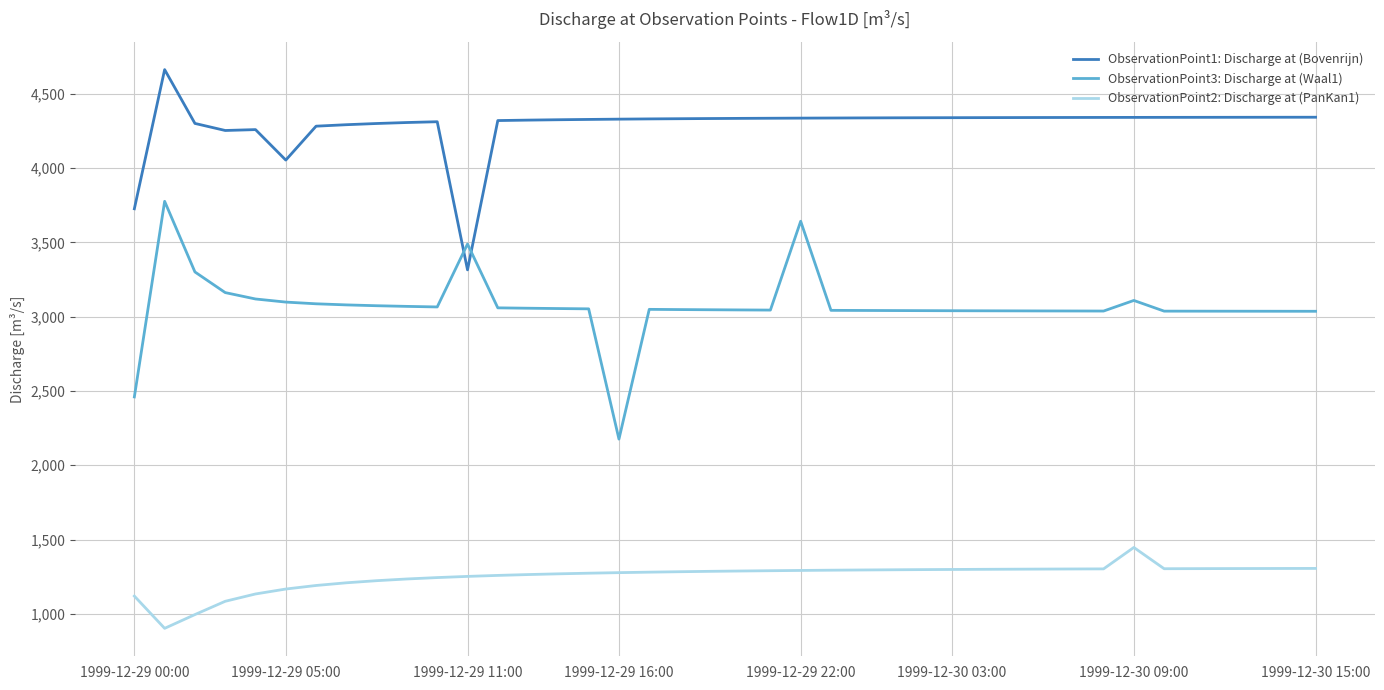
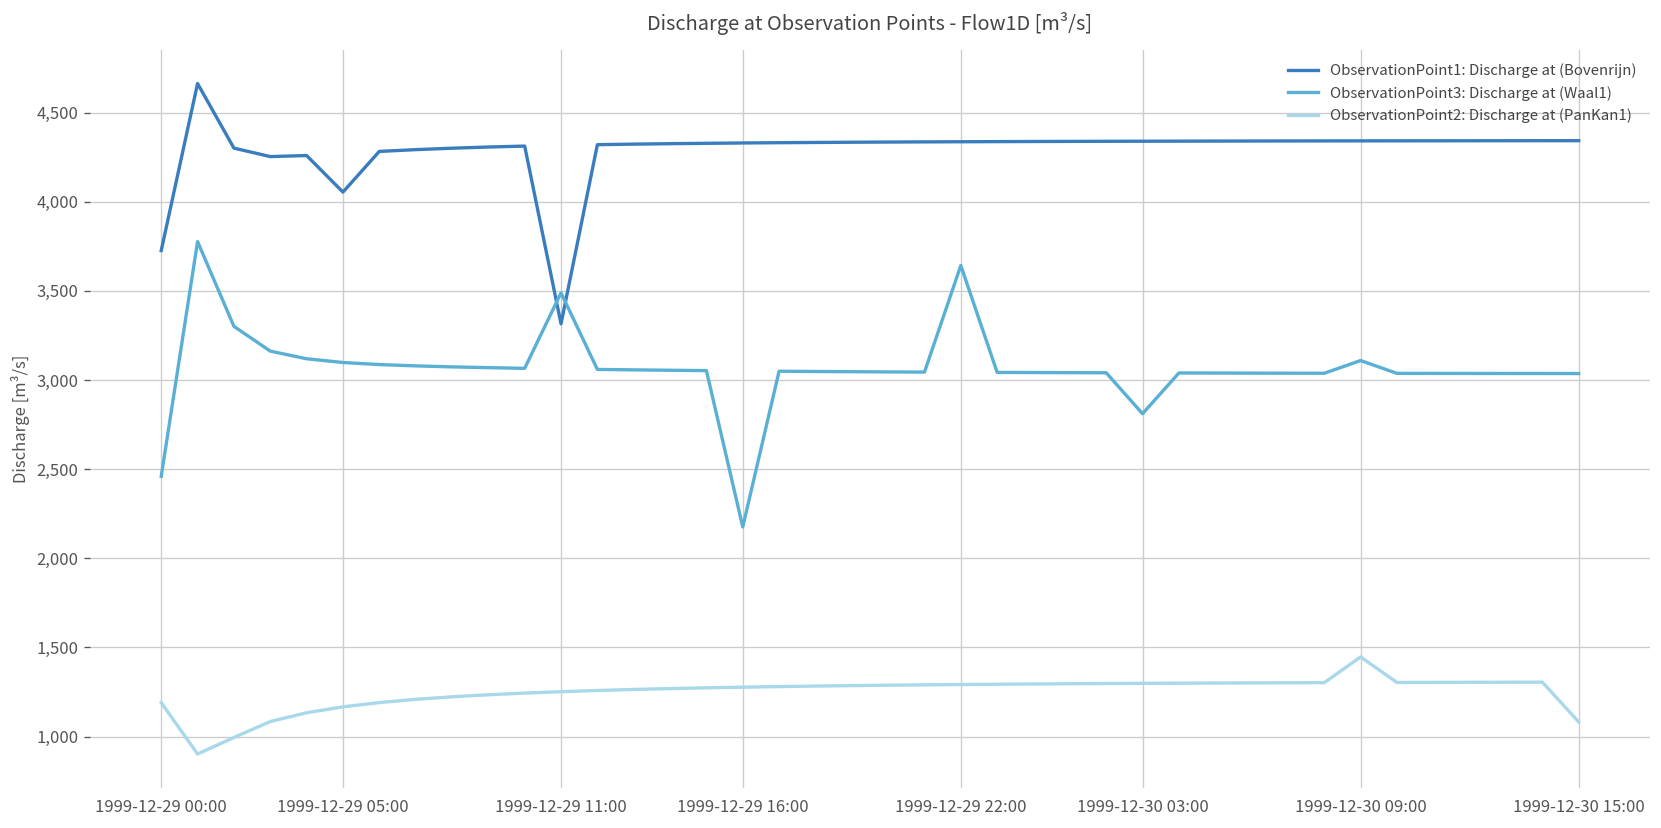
  {
    "ObservationPoint1: Discharge at (Bovenrijn)": {
      "1999-12-29 00:00": "3,730",
      "1999-12-29 05:00": "4,050",
      "1999-12-29 11:00": "3,320",
      "1999-12-29 16:00": "4,330",
      "1999-12-29 22:00": "4,340",
      "1999-12-30 03:00": "4,340",
      "1999-12-30 09:00": "4,340",
      "1999-12-30 15:00": "4,340"
    },
    "ObservationPoint3: Discharge at (Waal1)": {
      "1999-12-29 00:00": "2,460",
      "1999-12-29 05:00": "3,100",
      "1999-12-29 11:00": "3,490",
      "1999-12-29 16:00": "2,180",
      "1999-12-29 22:00": "3,640",
-     "1999-12-30 03:00": "3,040",
+     "1999-12-30 03:00": "2,810",
      "1999-12-30 09:00": "3,110",
      "1999-12-30 15:00": "3,040"
    },
    "ObservationPoint2: Discharge at (PanKan1)": {
-     "1999-12-29 00:00": "1,120",
+     "1999-12-29 00:00": "1,190",
      "1999-12-29 05:00": "1,170",
      "1999-12-29 11:00": "1,250",
      "1999-12-29 16:00": "1,280",
      "1999-12-29 22:00": "1,290",
      "1999-12-30 03:00": "1,300",
      "1999-12-30 09:00": "1,450",
-     "1999-12-30 15:00": "1,310"
+     "1999-12-30 15:00": "1,080"
    }
  }
